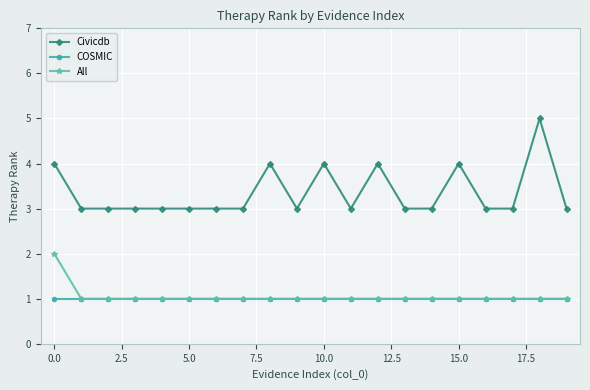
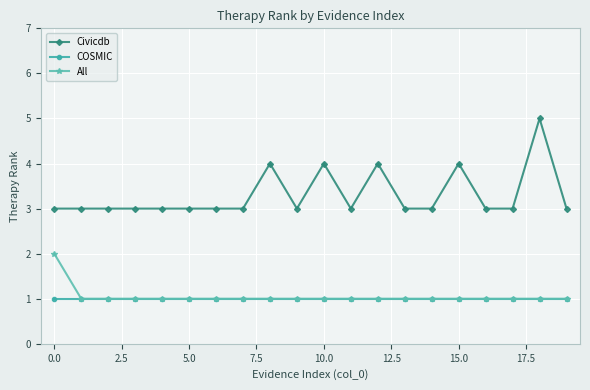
  {
    "Civicdb": {
-     "0.0": 4,
+     "0.0": 3,
      "5.0": 3,
      "10.0": 4,
      "15.0": 4
    }
  }
